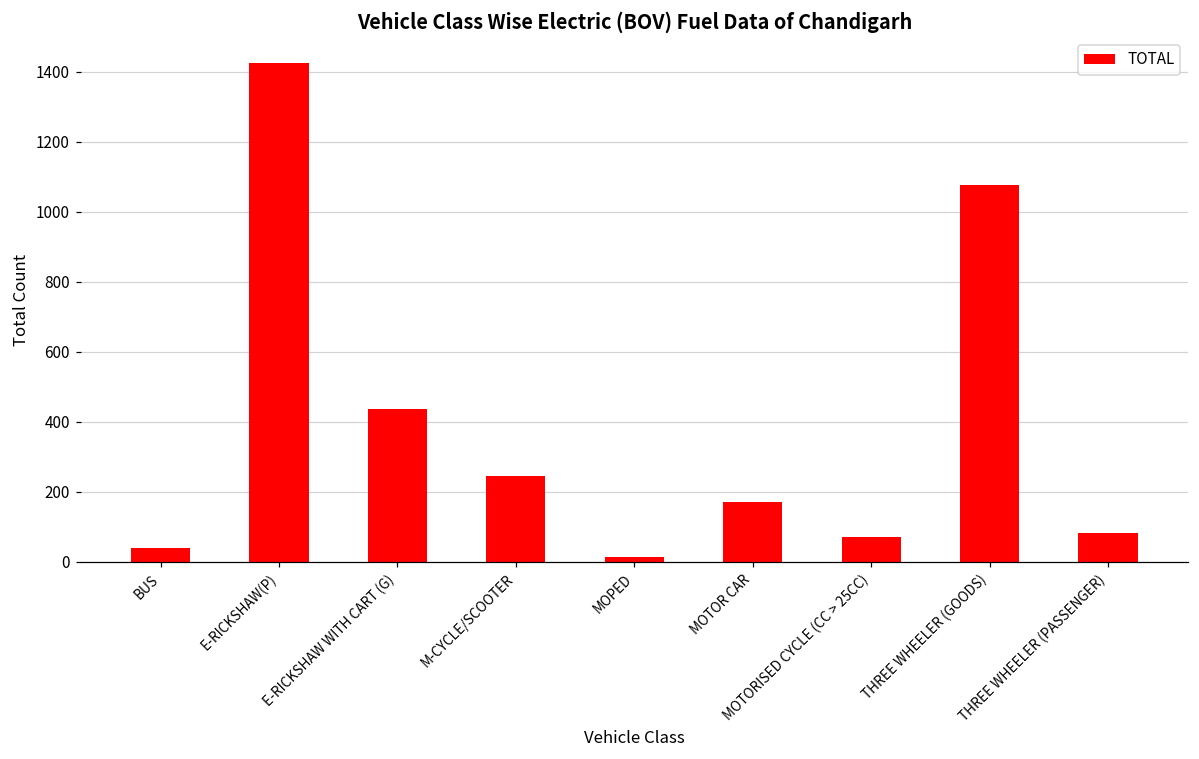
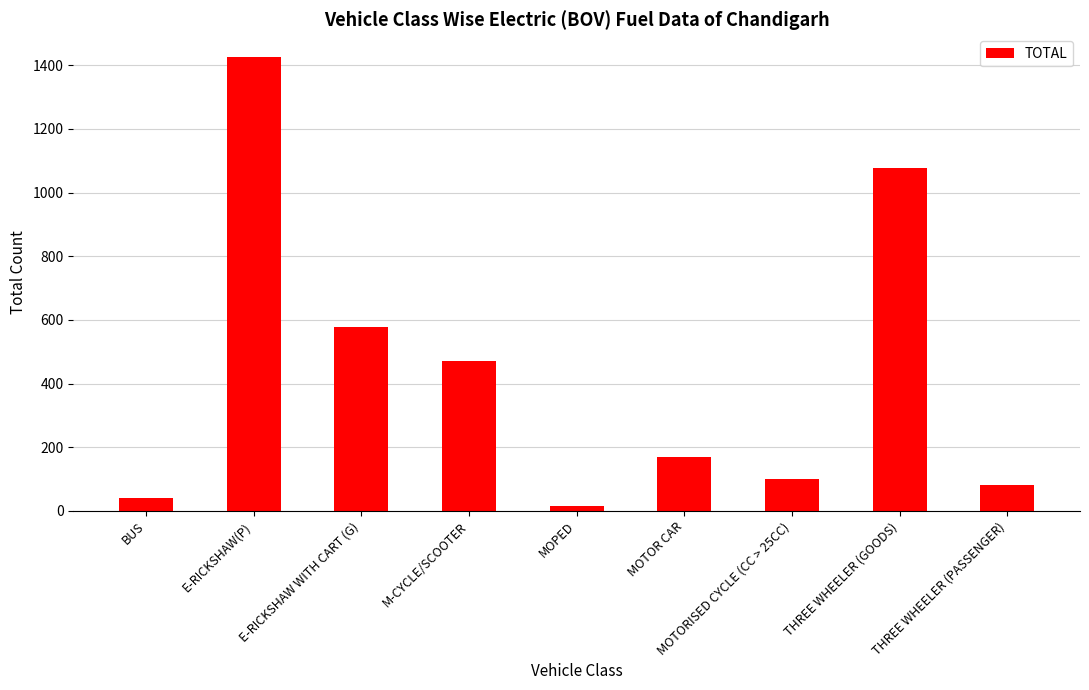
  {
    "BUS": 40,
    "E-RICKSHAW(P)": 1430,
-   "E-RICKSHAW WITH CART (G)": 440,
-   "M-CYCLE/SCOOTER": 240,
+   "E-RICKSHAW WITH CART (G)": 580,
+   "M-CYCLE/SCOOTER": 470,
    "MOPED": 20,
    "MOTOR CAR": 170,
-   "MOTORISED CYCLE (CC > 25CC)": 70,
+   "MOTORISED CYCLE (CC > 25CC)": 100,
    "THREE WHEELER (GOODS)": 1080,
    "THREE WHEELER (PASSENGER)": 80
  }
